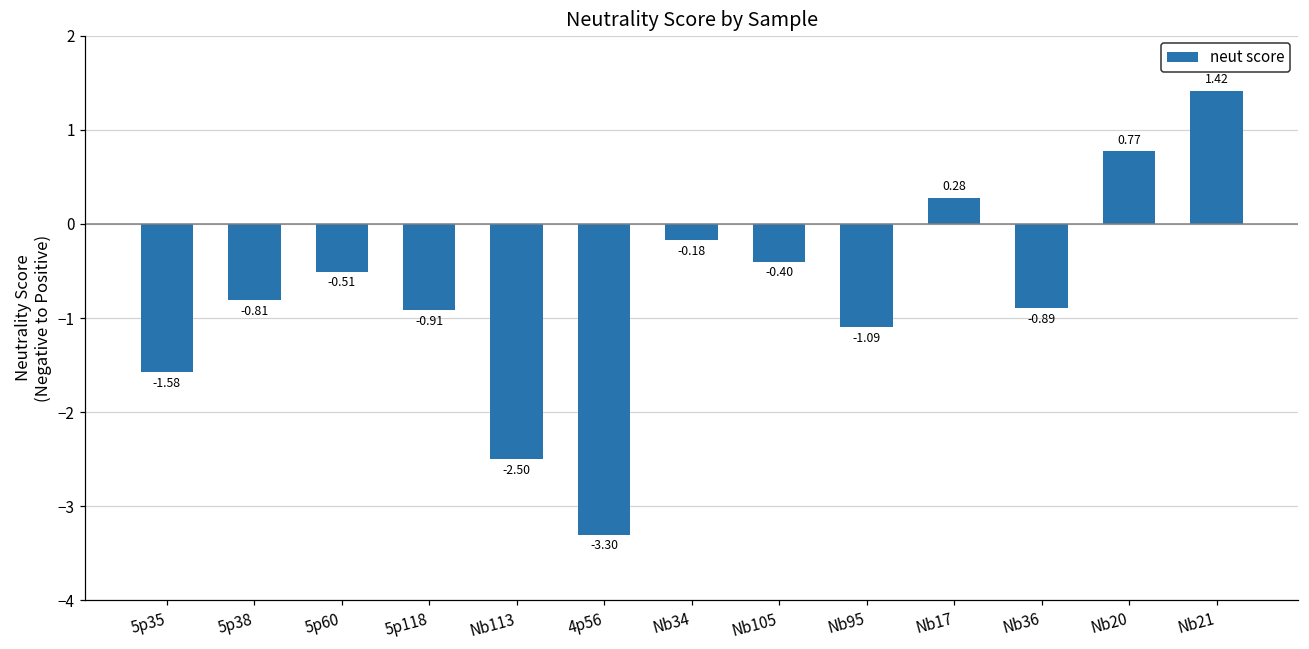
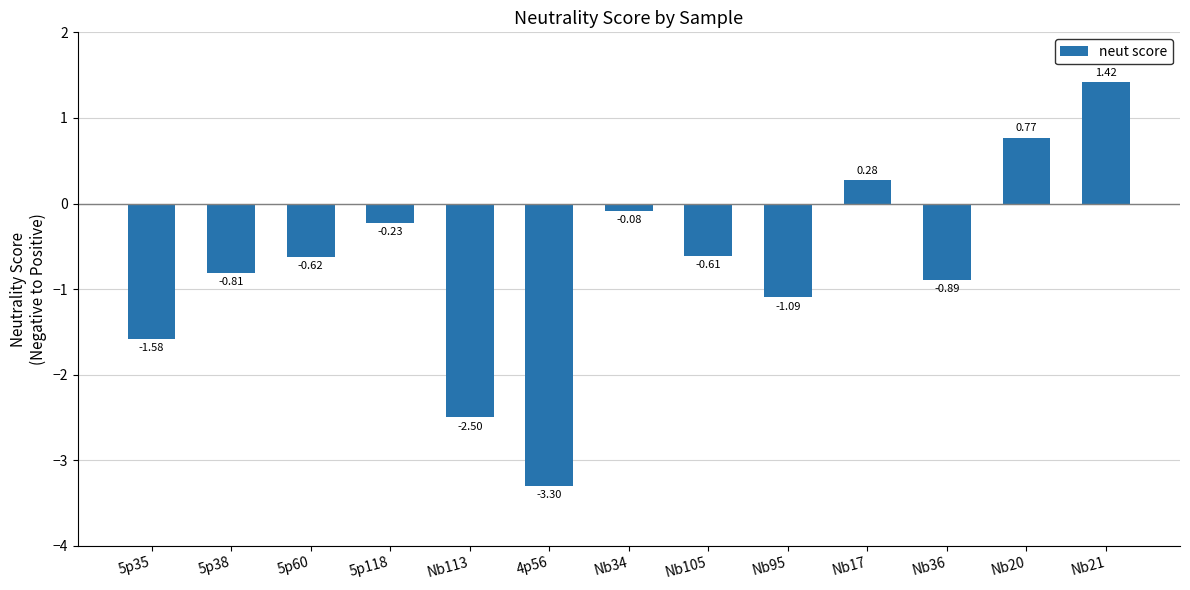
  {
    "5p35": -1.58,
    "5p38": -0.81,
-   "5p60": -0.51,
-   "5p118": -0.91,
+   "5p60": -0.62,
+   "5p118": -0.23,
    "Nb113": -2.50,
    "4p56": -3.30,
-   "Nb34": -0.18,
-   "Nb105": -0.40,
+   "Nb34": -0.08,
+   "Nb105": -0.61,
    "Nb95": -1.09,
    "Nb17": 0.28,
    "Nb36": -0.89,
    "Nb20": 0.77,
    "Nb21": 1.42
  }
